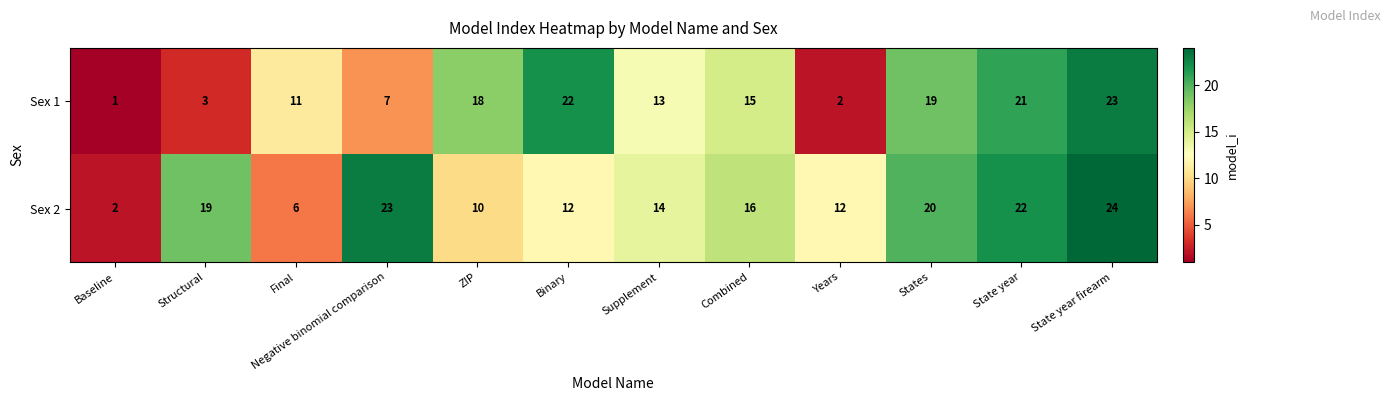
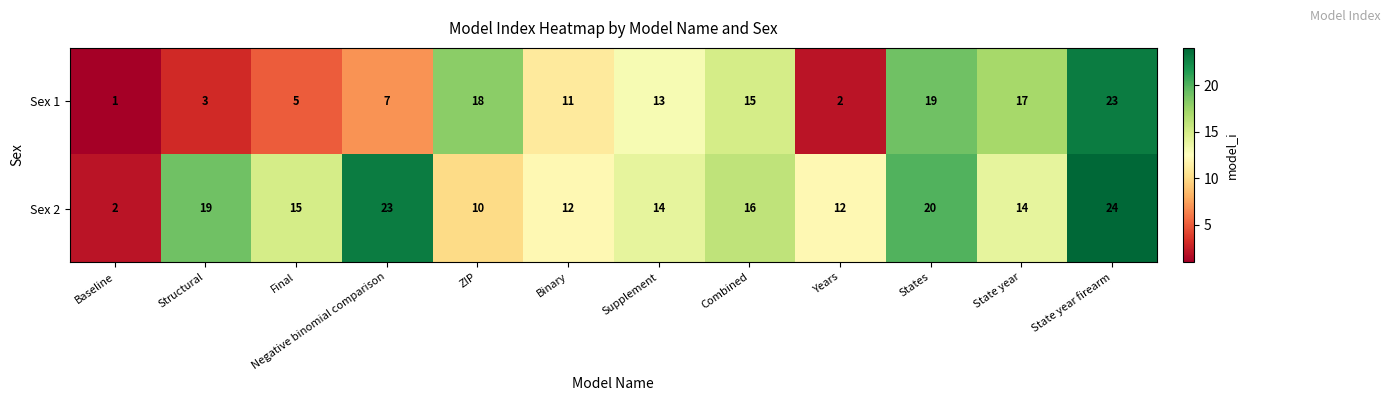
  {
    "Sex 1": {
      "Baseline": 1,
      "Structural": 3,
-     "Final": 11,
+     "Final": 5,
      "Negative binomial comparison": 7,
      "ZIP": 18,
-     "Binary": 22,
+     "Binary": 11,
      "Supplement": 13,
      "Combined": 15,
      "Years": 2,
      "States": 19,
-     "State year": 21,
+     "State year": 17,
      "State year firearm": 23
    },
    "Sex 2": {
      "Baseline": 2,
      "Structural": 19,
-     "Final": 6,
+     "Final": 15,
      "Negative binomial comparison": 23,
      "ZIP": 10,
      "Binary": 12,
      "Supplement": 14,
      "Combined": 16,
      "Years": 12,
      "States": 20,
-     "State year": 22,
+     "State year": 14,
      "State year firearm": 24
    }
  }
